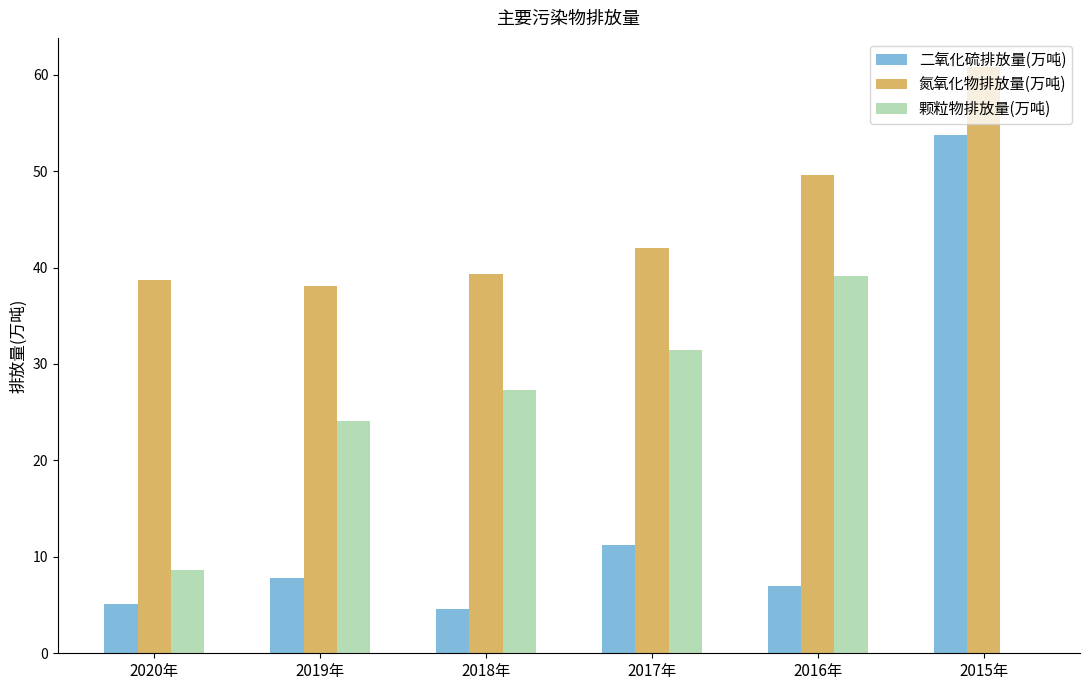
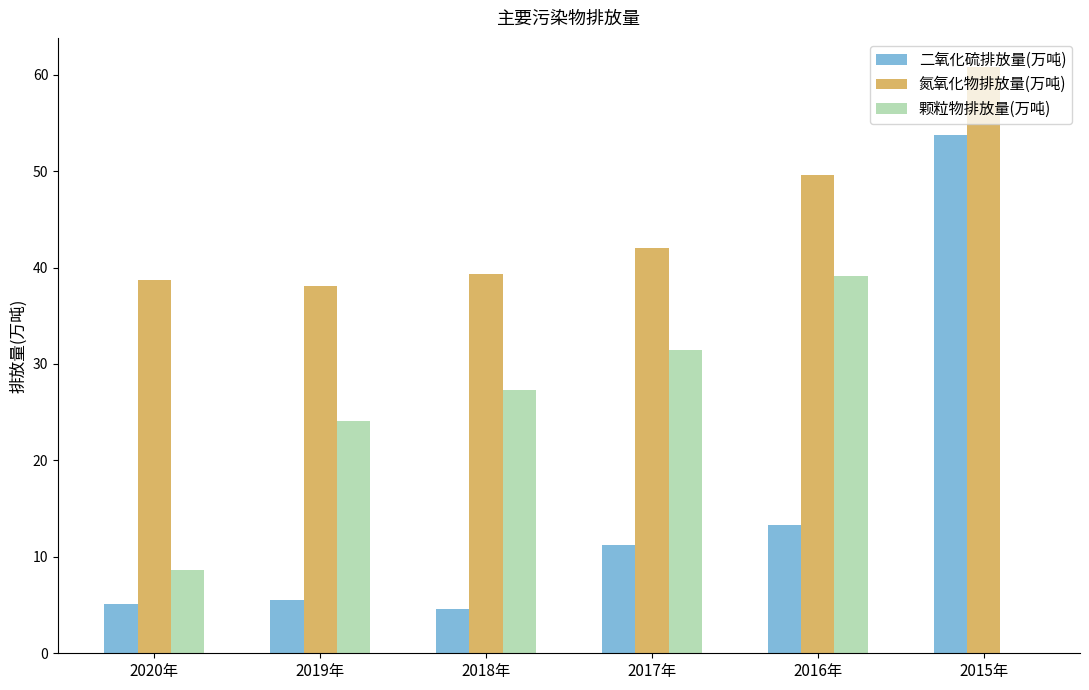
  {
    "二氧化硫排放量(万吨)": {
      "2020年": 5,
-     "2019年": 8,
+     "2019年": 6,
      "2018年": 5,
      "2017年": 11,
-     "2016年": 7,
+     "2016年": 13,
      "2015年": 54
    },
    "氮氧化物排放量(万吨)": {
      "2020年": 39,
      "2019年": 38,
      "2018年": 39,
      "2017年": 42,
      "2016年": 50
    },
    "颗粒物排放量(万吨)": {
      "2020年": 9,
      "2019年": 24,
      "2018年": 27,
      "2017年": 31,
      "2016年": 39,
      "2015年": 0
    }
  }
